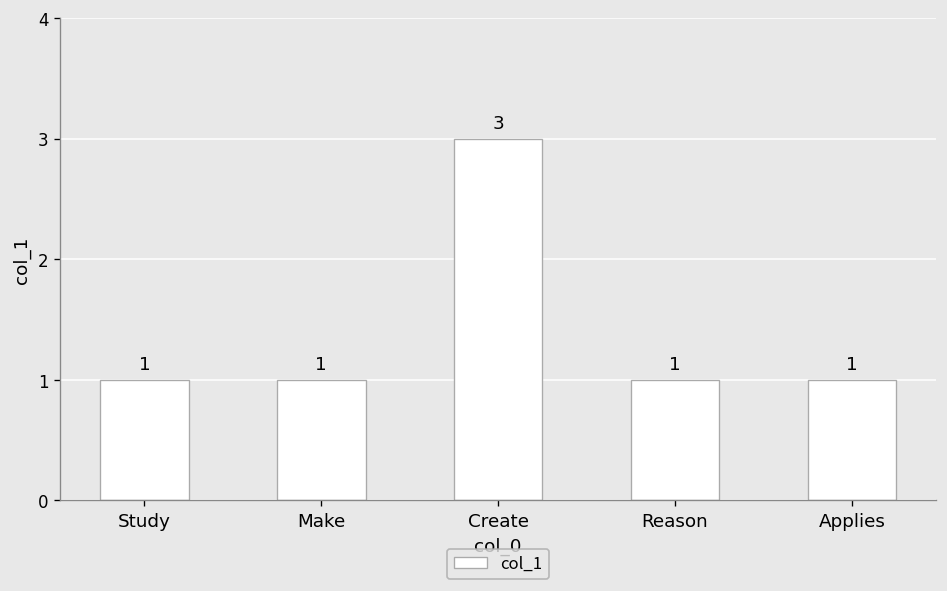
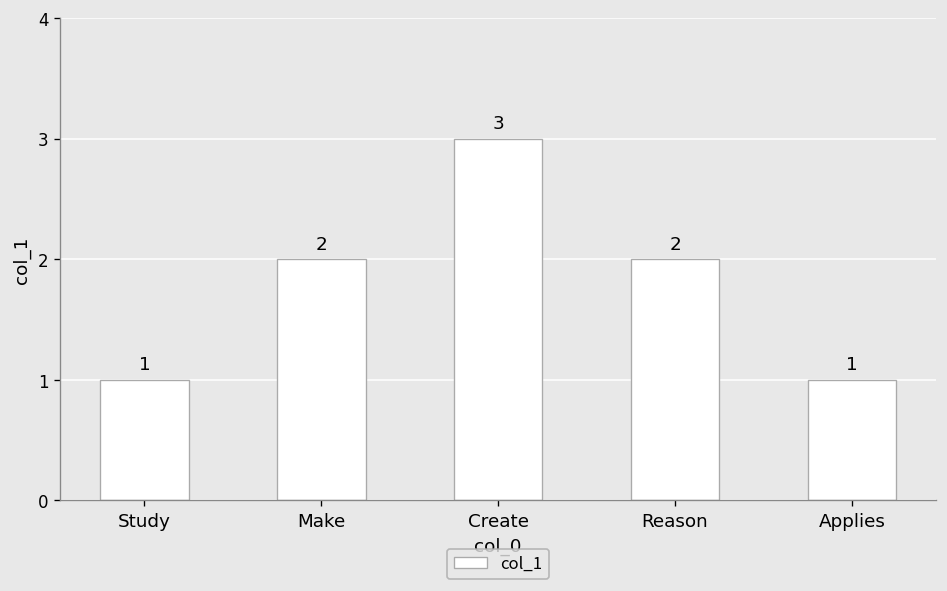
  {
    "Study": 1,
-   "Make": 1,
+   "Make": 2,
    "Create": 3,
-   "Reason": 1,
+   "Reason": 2,
    "Applies": 1
  }
